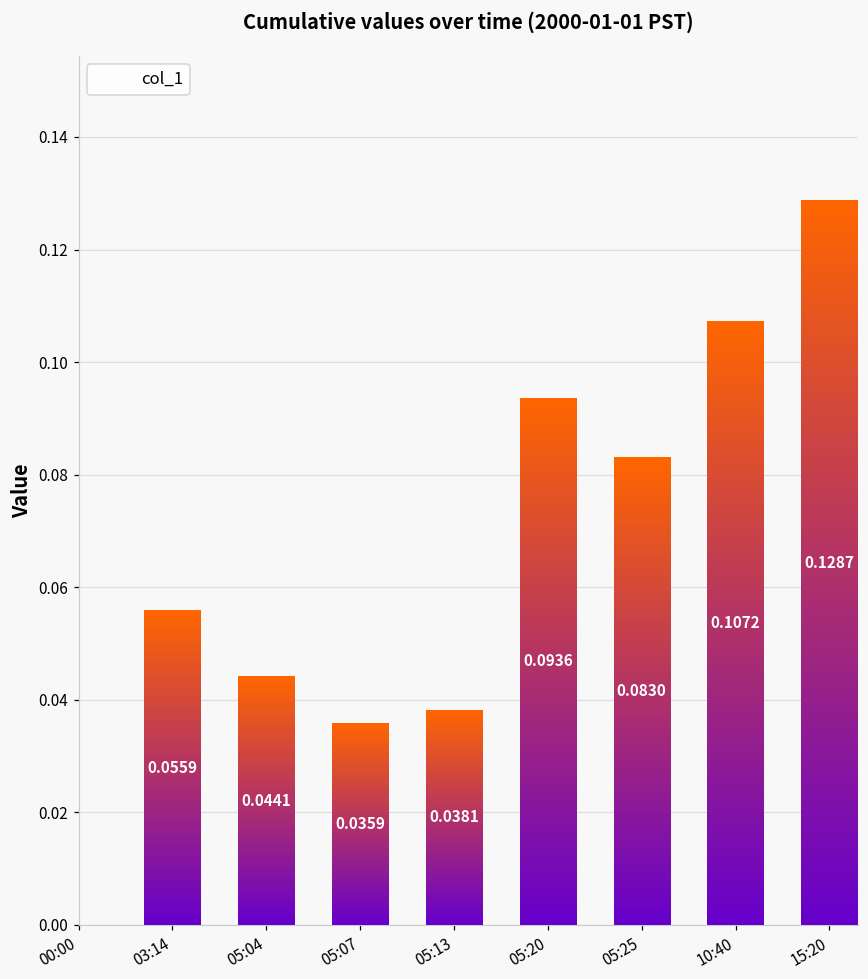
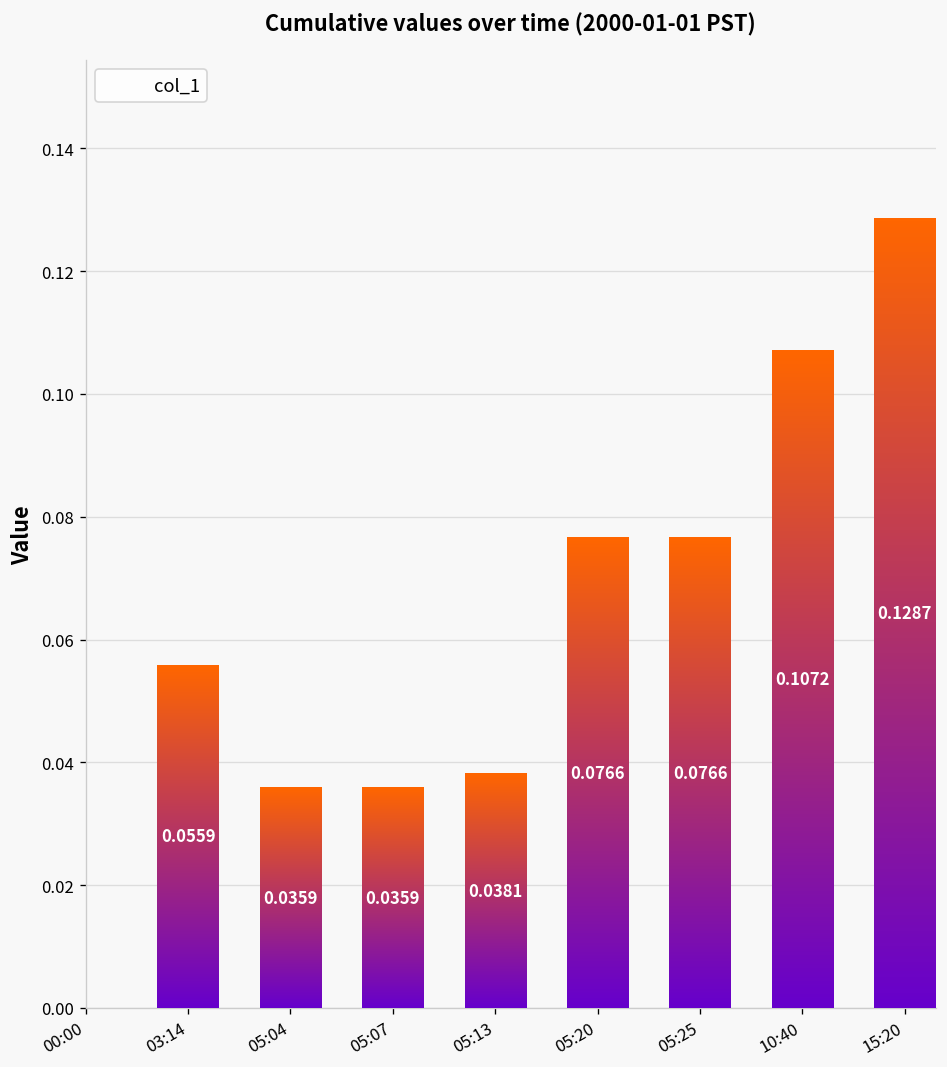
  {
    "03:14": 0.0559,
-   "05:04": 0.0441,
+   "05:04": 0.0359,
    "05:07": 0.0359,
    "05:13": 0.0381,
-   "05:20": 0.0936,
-   "05:25": 0.0830,
+   "05:20": 0.0766,
+   "05:25": 0.0766,
    "10:40": 0.1072,
    "15:20": 0.1287
  }
